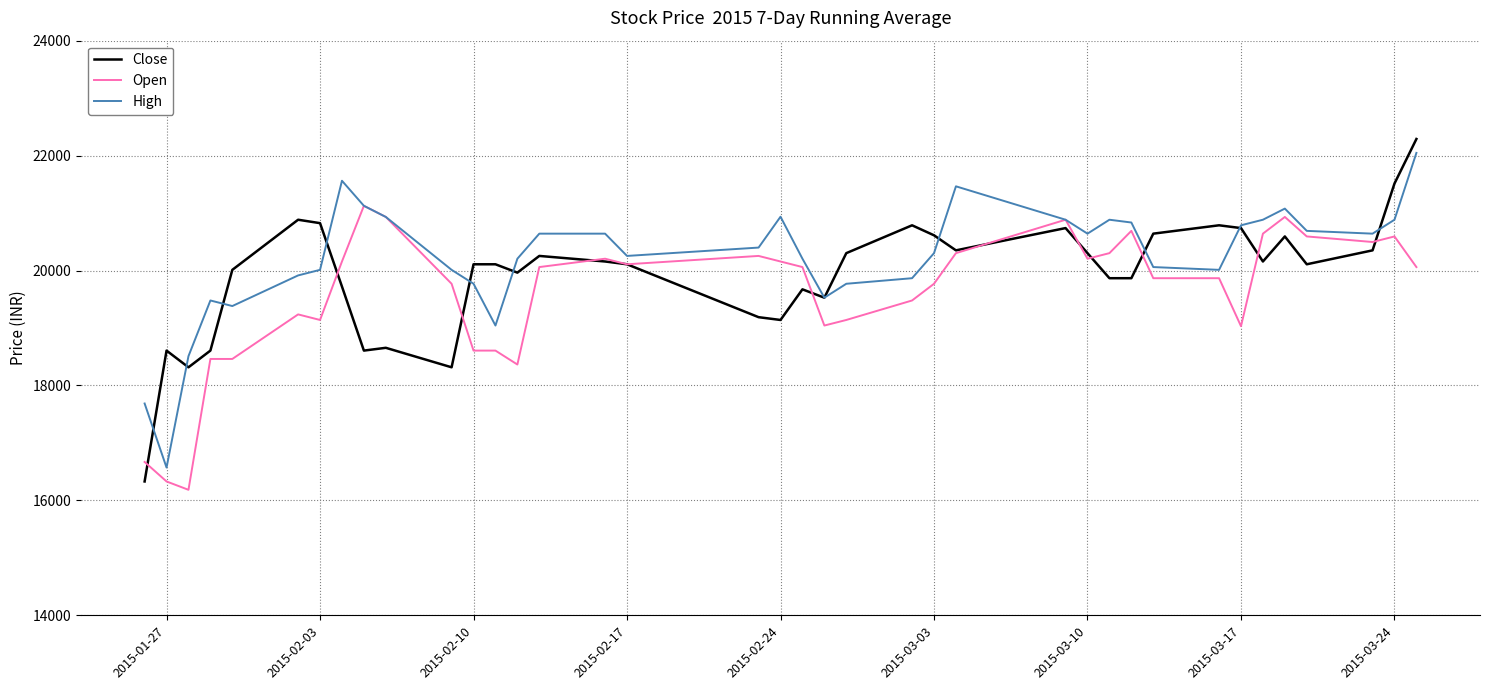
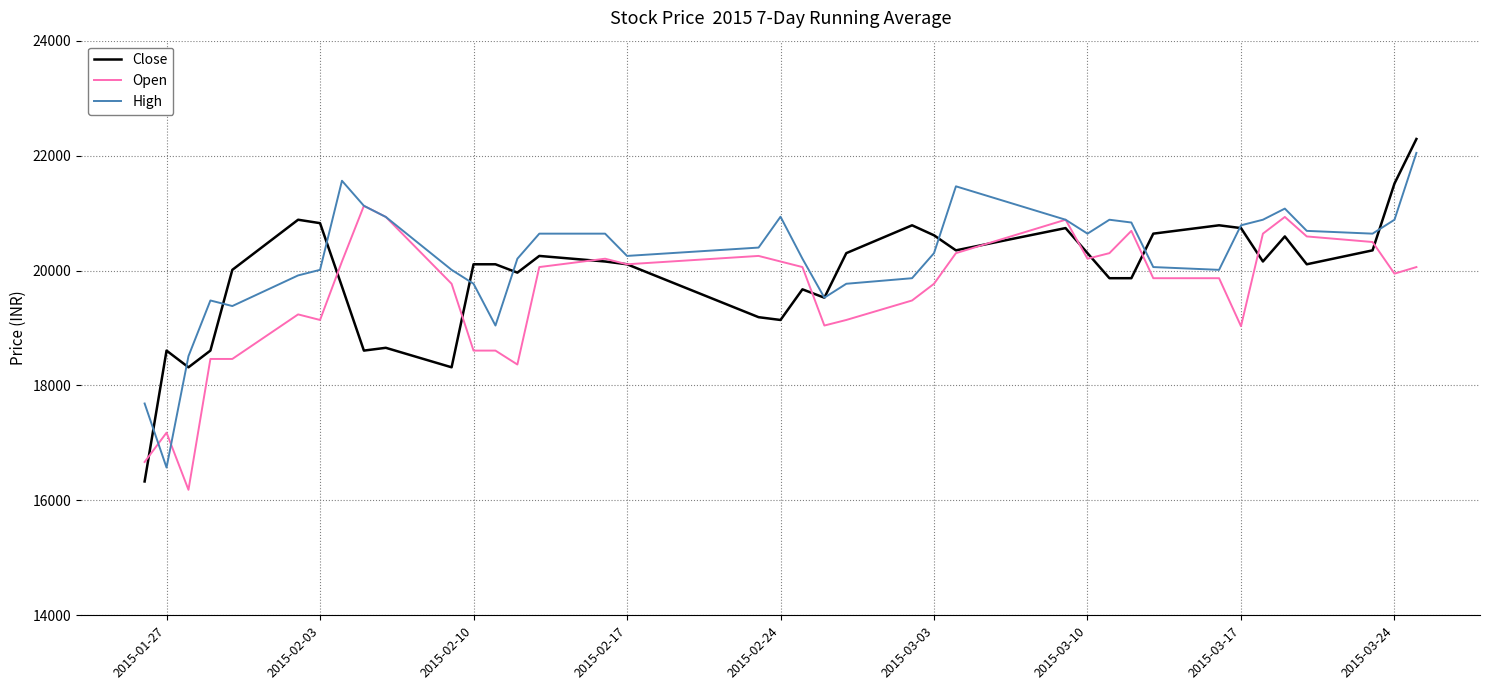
  {
    "Close": {
      "2015-01-27": 18600,
      "2015-02-03": 20800,
      "2015-02-10": 20100,
      "2015-02-24": 19100,
      "2015-03-03": 20600,
      "2015-03-10": 20300,
      "2015-03-17": 20700,
      "2015-03-24": 21500
    },
    "Open": {
-     "2015-01-27": 16300,
+     "2015-01-27": 17200,
      "2015-02-03": 19100,
      "2015-02-10": 18600,
      "2015-02-24": 20200,
      "2015-03-03": 19800,
      "2015-03-10": 20200,
      "2015-03-17": 19000,
-     "2015-03-24": 20600
+     "2015-03-24": 19900
    },
    "High": {
      "2015-01-27": 16600,
      "2015-02-03": 20000,
      "2015-02-10": 19800,
      "2015-02-17": 20300,
      "2015-02-24": 20900,
      "2015-03-03": 20300,
      "2015-03-10": 20600,
      "2015-03-17": 20800,
      "2015-03-24": 20900
    }
  }
